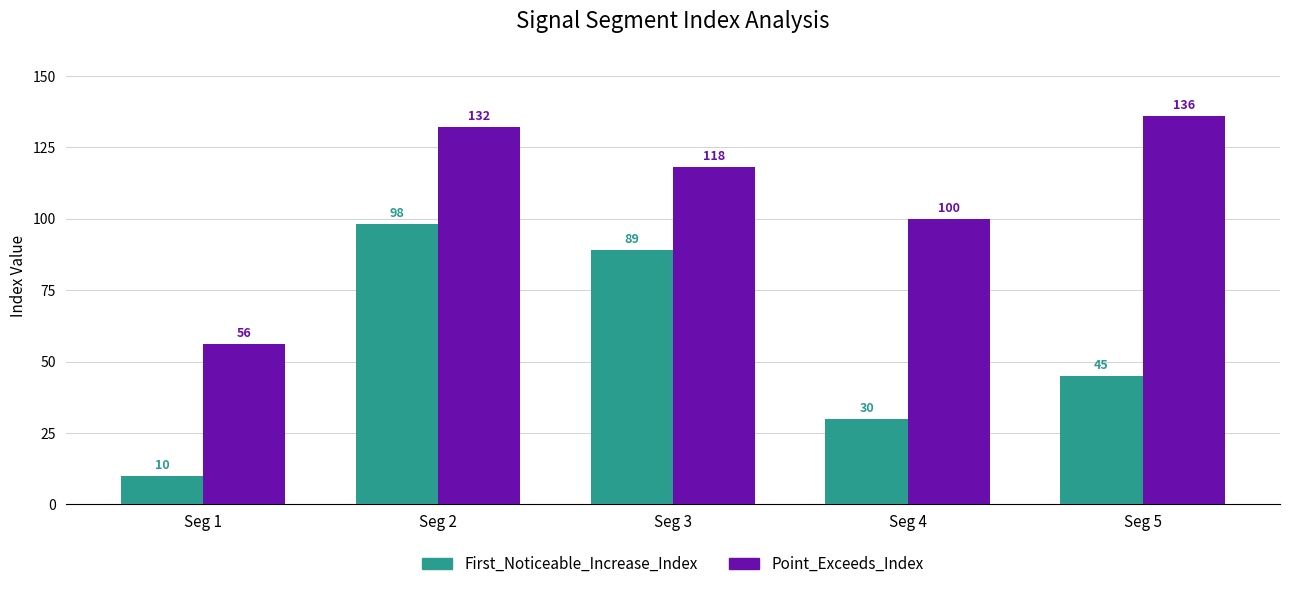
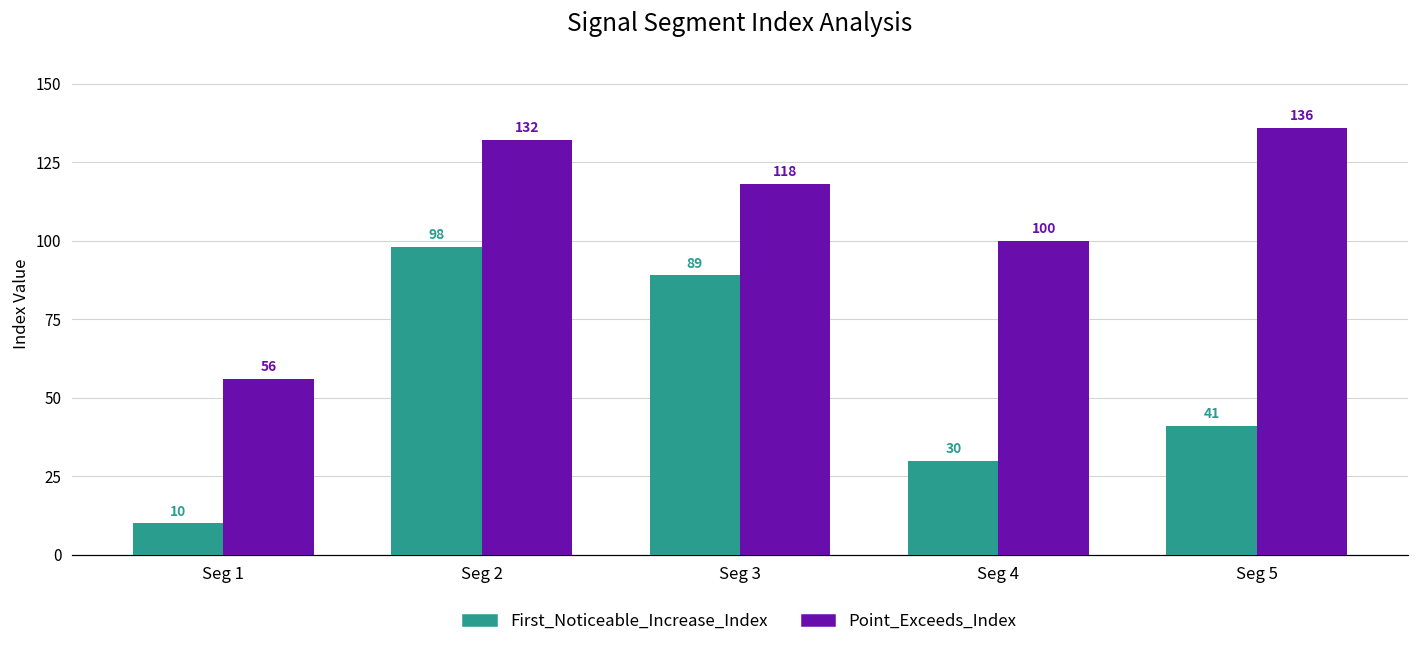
  {
    "First_Noticeable_Increase_Index": {
      "Seg 1": 10,
      "Seg 2": 98,
      "Seg 3": 89,
      "Seg 4": 30,
-     "Seg 5": 45
+     "Seg 5": 41
    },
    "Point_Exceeds_Index": {
      "Seg 1": 56,
      "Seg 2": 132,
      "Seg 3": 118,
      "Seg 4": 100,
      "Seg 5": 136
    }
  }
